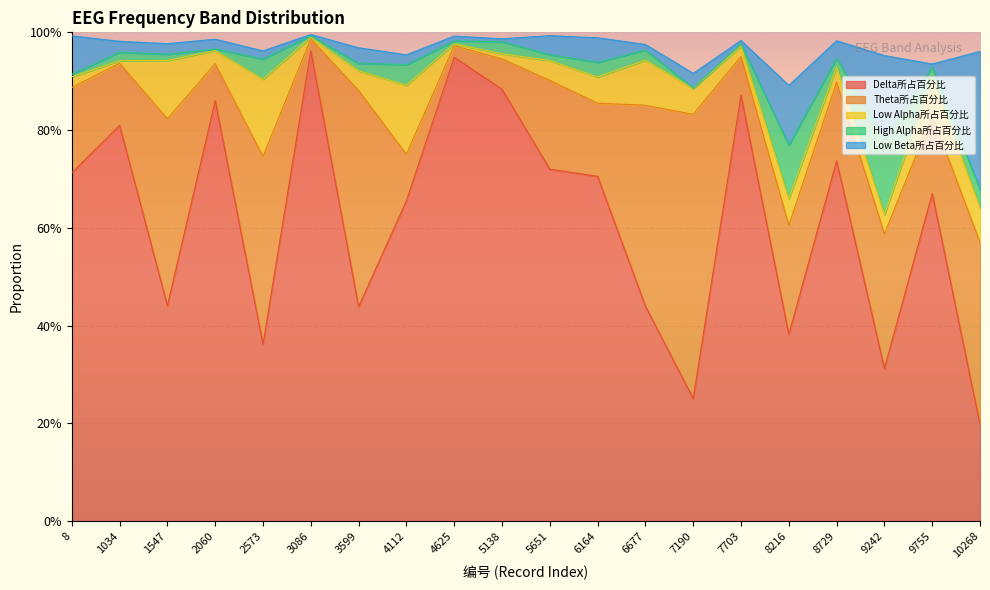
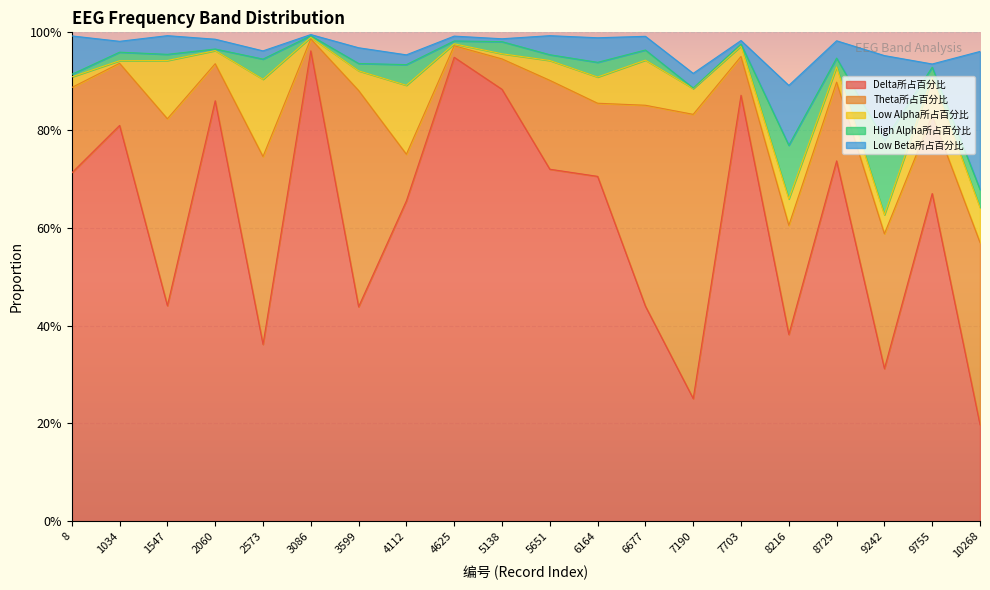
  {
    "Low Alpha所占百分比": {
      "8": "2%",
      "1034": "1%",
      "1547": "12%",
      "2573": "16%",
      "3599": "4%",
      "4112": "14%",
      "5138": "1%",
      "5651": "4%",
      "6164": "5%",
      "6677": "9%",
      "8216": "5%",
      "8729": "3%",
      "9242": "4%",
      "10268": "7%"
    },
    "High Alpha所占百分比": {
      "8": "1%",
      "1034": "2%",
      "1547": "1%",
      "2573": "4%",
      "3599": "1%",
      "4112": "4%",
      "4625": "1%",
      "5138": "2%",
      "5651": "1%",
      "6164": "3%",
      "6677": "2%",
      "8216": "11%",
      "8729": "2%",
      "9755": "2%",
      "10268": "4%"
    },
    "Low Beta所占百分比": {
      "8": "8%",
      "1034": "2%",
-     "1547": "2%",
+     "1547": "4%",
      "2060": "2%",
      "2573": "2%",
      "3599": "3%",
      "4112": "2%",
      "4625": "1%",
      "5138": "1%",
      "5651": "4%",
      "6164": "5%",
-     "6677": "1%",
+     "6677": "3%",
      "7190": "3%",
      "7703": "1%",
      "8216": "12%",
      "8729": "4%",
      "9242": "17%",
      "9755": "1%",
      "10268": "28%"
    }
  }
